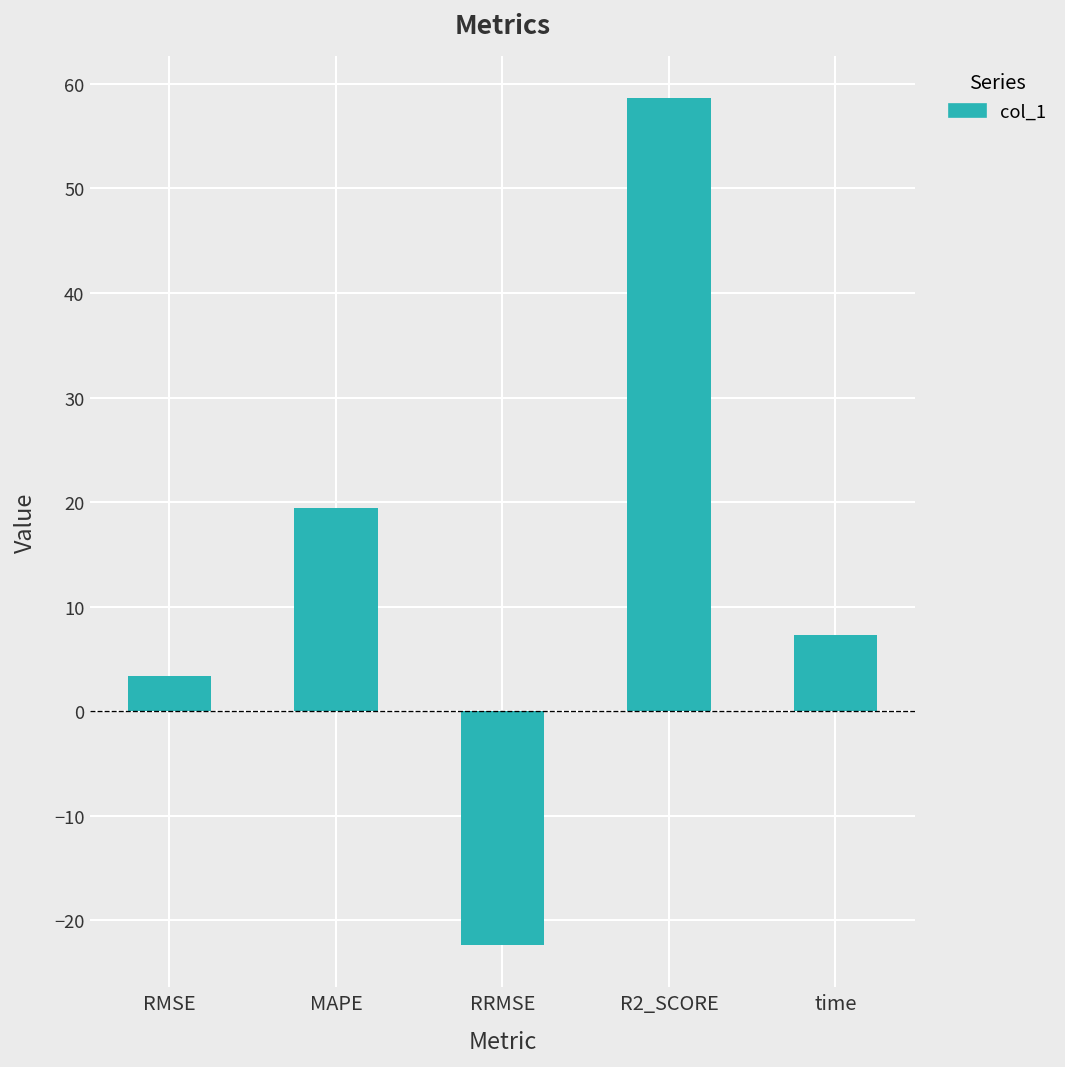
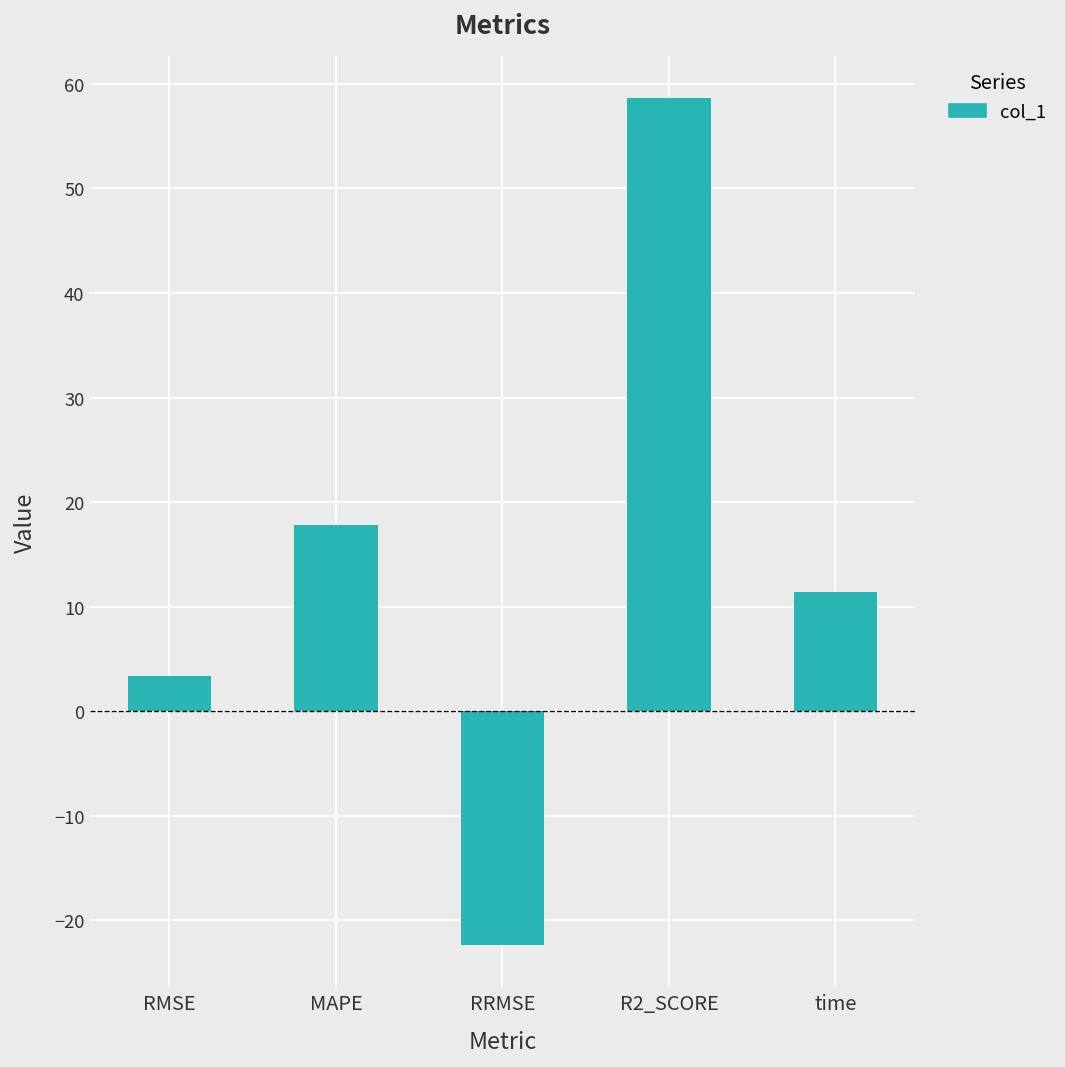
  {
    "RMSE": 3,
-   "MAPE": 19,
+   "MAPE": 18,
    "RRMSE": -22,
    "R2_SCORE": 59,
-   "time": 7
+   "time": 11
  }
